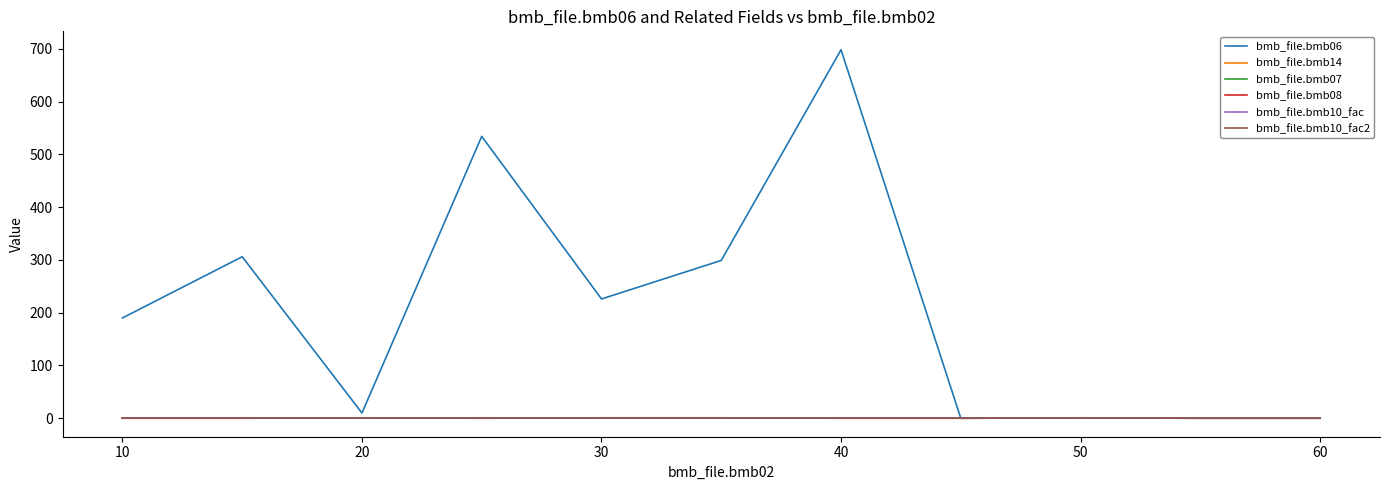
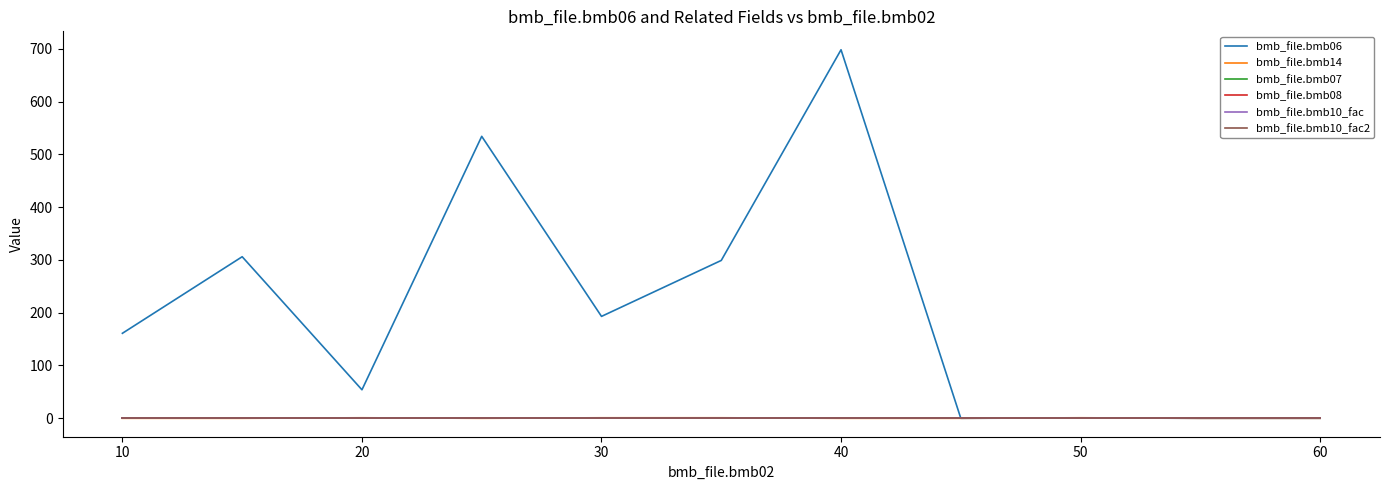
  {
    "bmb_file.bmb06": {
-     "10": 190,
-     "20": 10,
-     "30": 230,
+     "10": 160,
+     "20": 50,
+     "30": 190,
      "40": 700
    },
    "bmb_file.bmb10_fac2": {
      "10": 0,
      "20": 0,
      "30": 0,
      "40": 0
    }
  }
